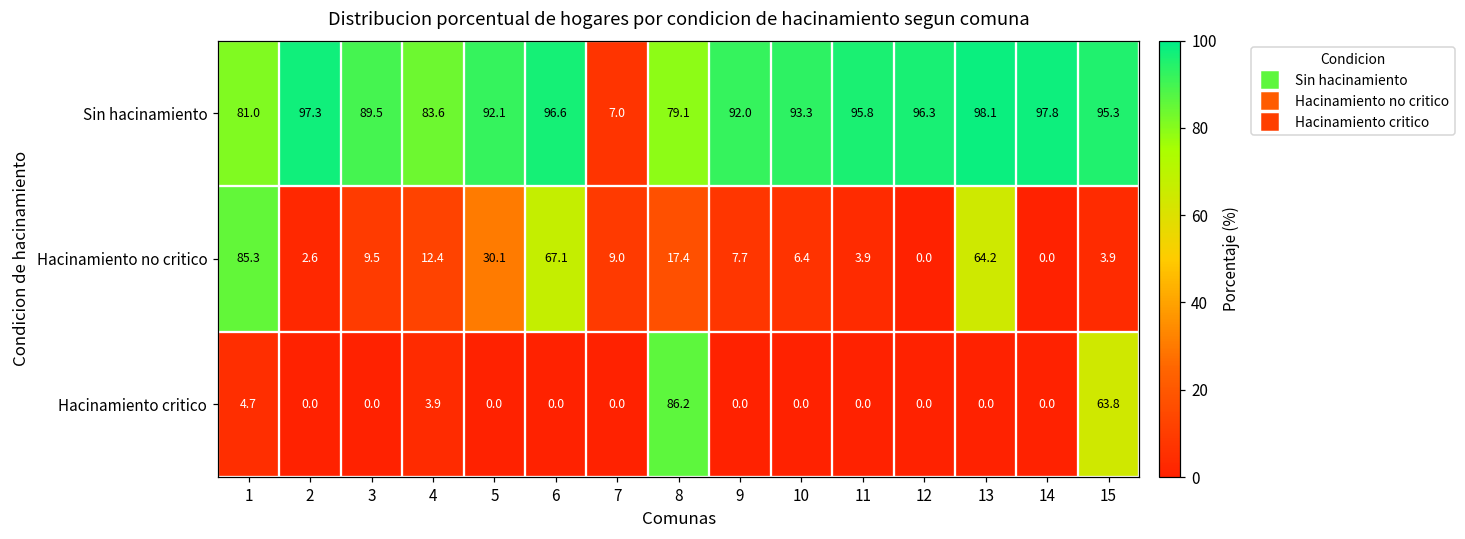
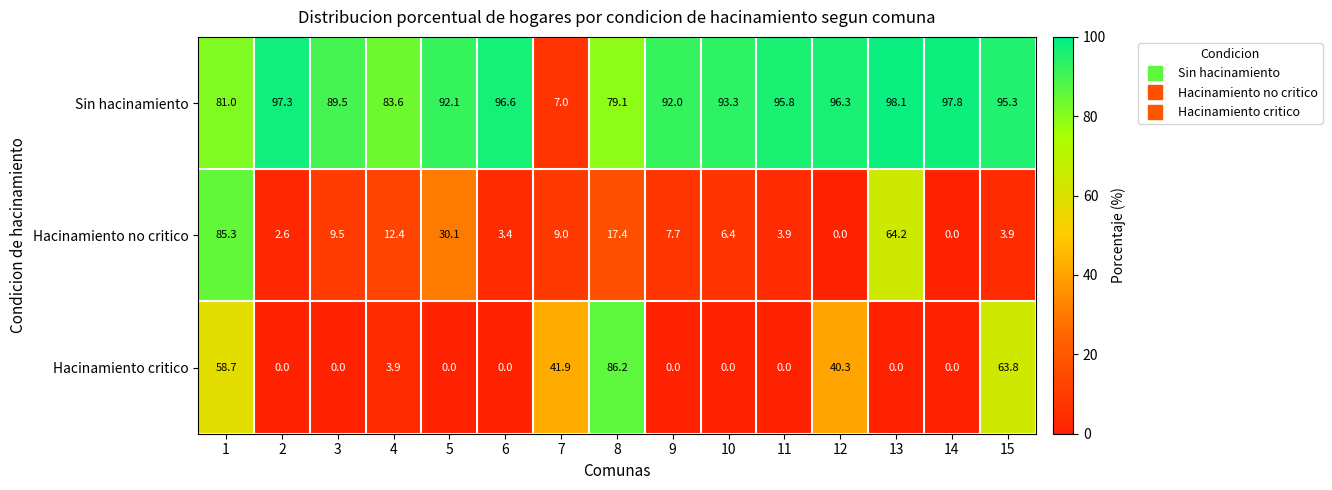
  {
    "Sin hacinamiento": {
      "1": 81.0,
      "2": 97.3,
      "3": 89.5,
      "4": 83.6,
      "5": 92.1,
      "6": 96.6,
      "7": 7.0,
      "8": 79.1,
      "9": 92.0,
      "10": 93.3,
      "11": 95.8,
      "12": 96.3,
      "13": 98.1,
      "14": 97.8,
      "15": 95.3
    },
    "Hacinamiento no critico": {
      "1": 85.3,
      "2": 2.6,
      "3": 9.5,
      "4": 12.4,
      "5": 30.1,
-     "6": 67.1,
+     "6": 3.4,
      "7": 9.0,
      "8": 17.4,
      "9": 7.7,
      "10": 6.4,
      "11": 3.9,
      "12": 0.0,
      "13": 64.2,
      "14": 0.0,
      "15": 3.9
    },
    "Hacinamiento critico": {
-     "1": 4.7,
+     "1": 58.7,
      "2": 0.0,
      "3": 0.0,
      "4": 3.9,
      "5": 0.0,
      "6": 0.0,
-     "7": 0.0,
+     "7": 41.9,
      "8": 86.2,
      "9": 0.0,
      "10": 0.0,
      "11": 0.0,
-     "12": 0.0,
+     "12": 40.3,
      "13": 0.0,
      "14": 0.0,
      "15": 63.8
    }
  }
